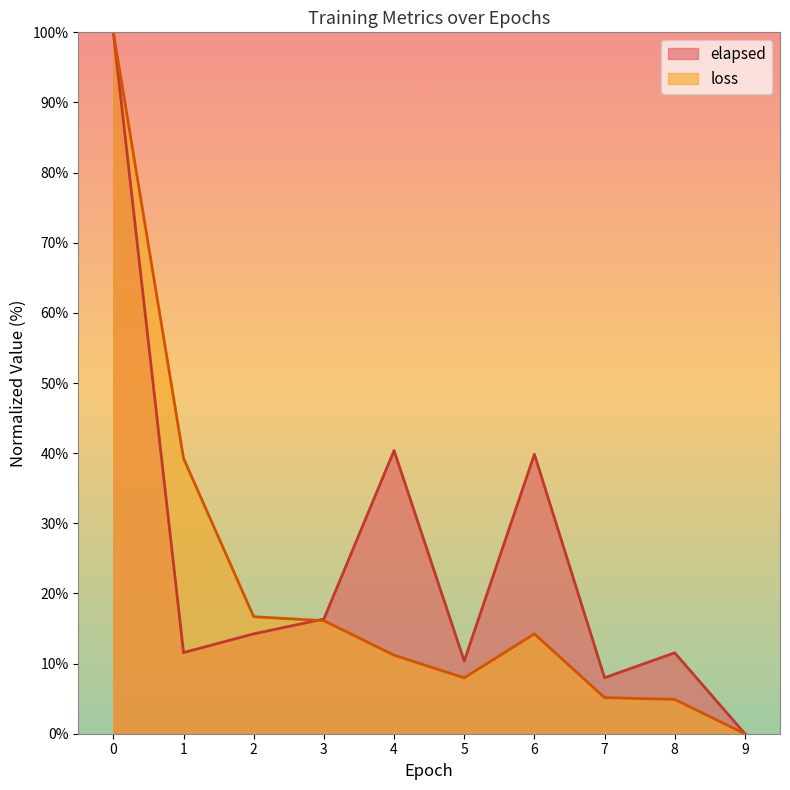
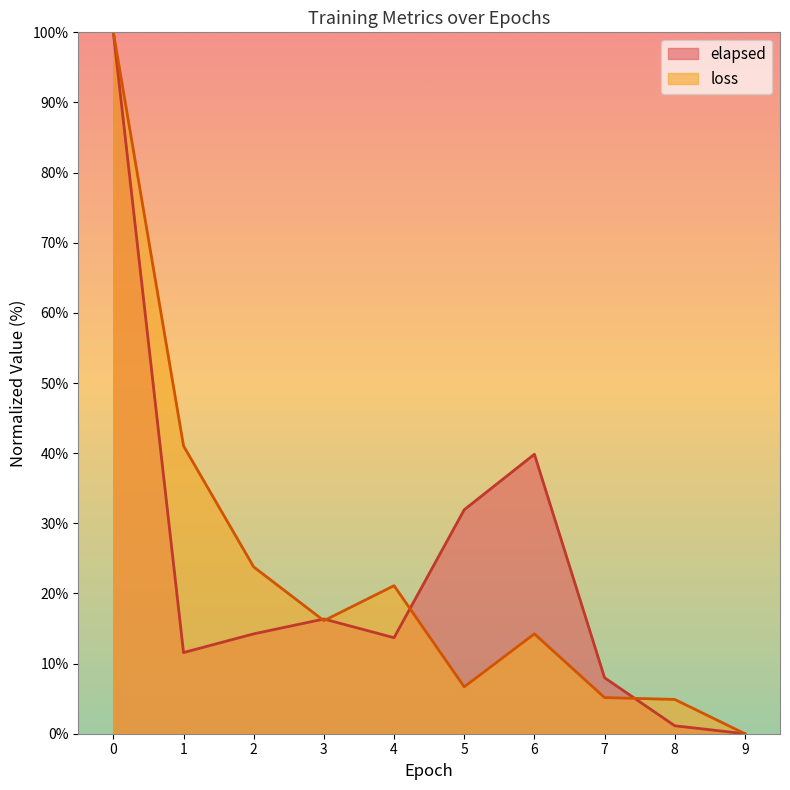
  {
    "elapsed": {
      "1": "12%",
      "2": "14%",
-     "4": "40%",
-     "5": "10%",
+     "4": "14%",
+     "5": "32%",
      "6": "40%",
      "7": "8%",
-     "8": "12%"
+     "8": "1%"
    },
    "loss": {
-     "1": "39%",
-     "2": "17%",
-     "4": "11%",
-     "5": "8%",
+     "1": "41%",
+     "2": "24%",
+     "4": "21%",
+     "5": "7%",
      "6": "14%",
      "7": "5%",
      "8": "5%"
    }
  }
